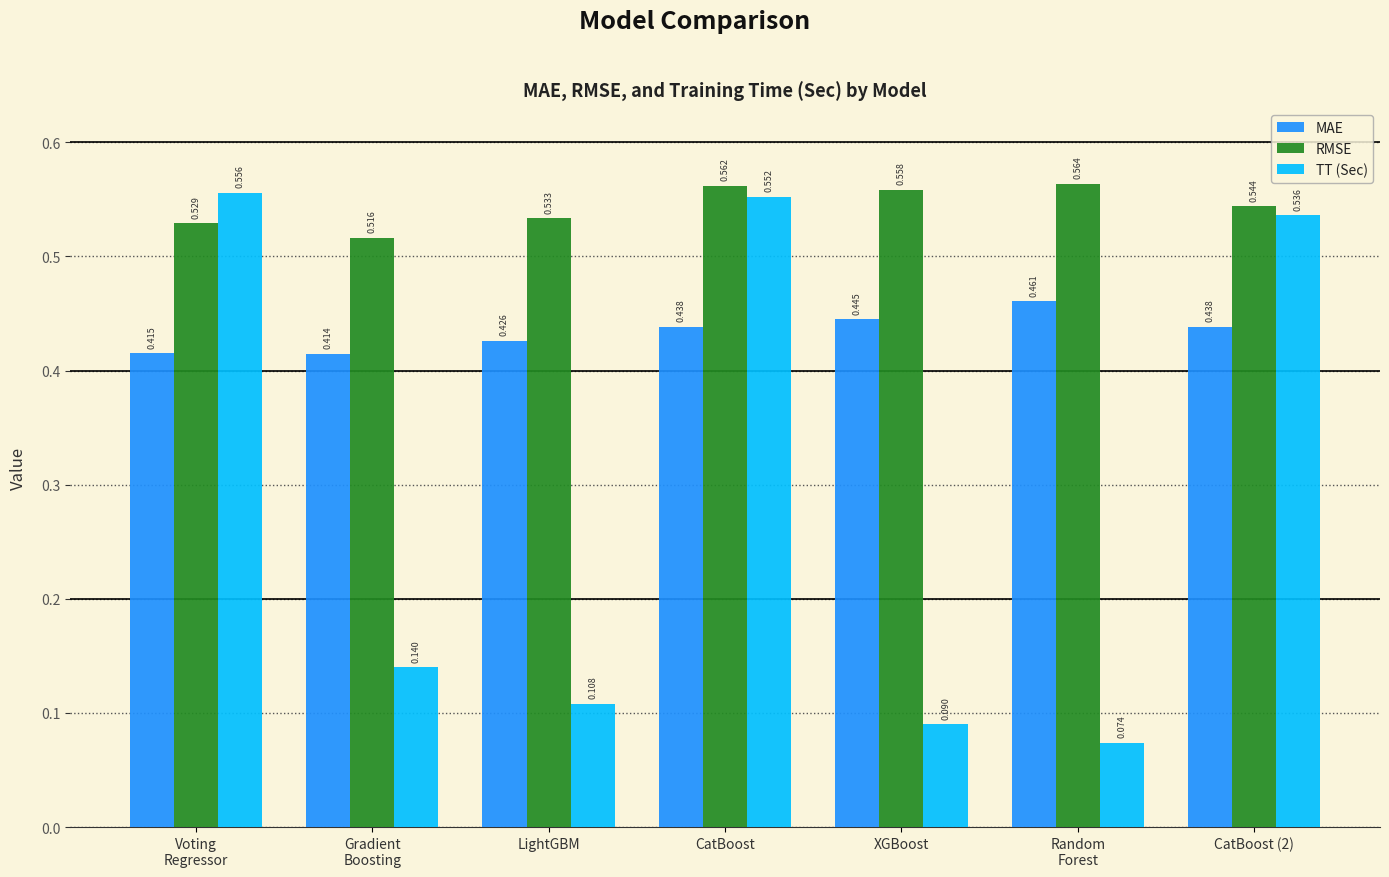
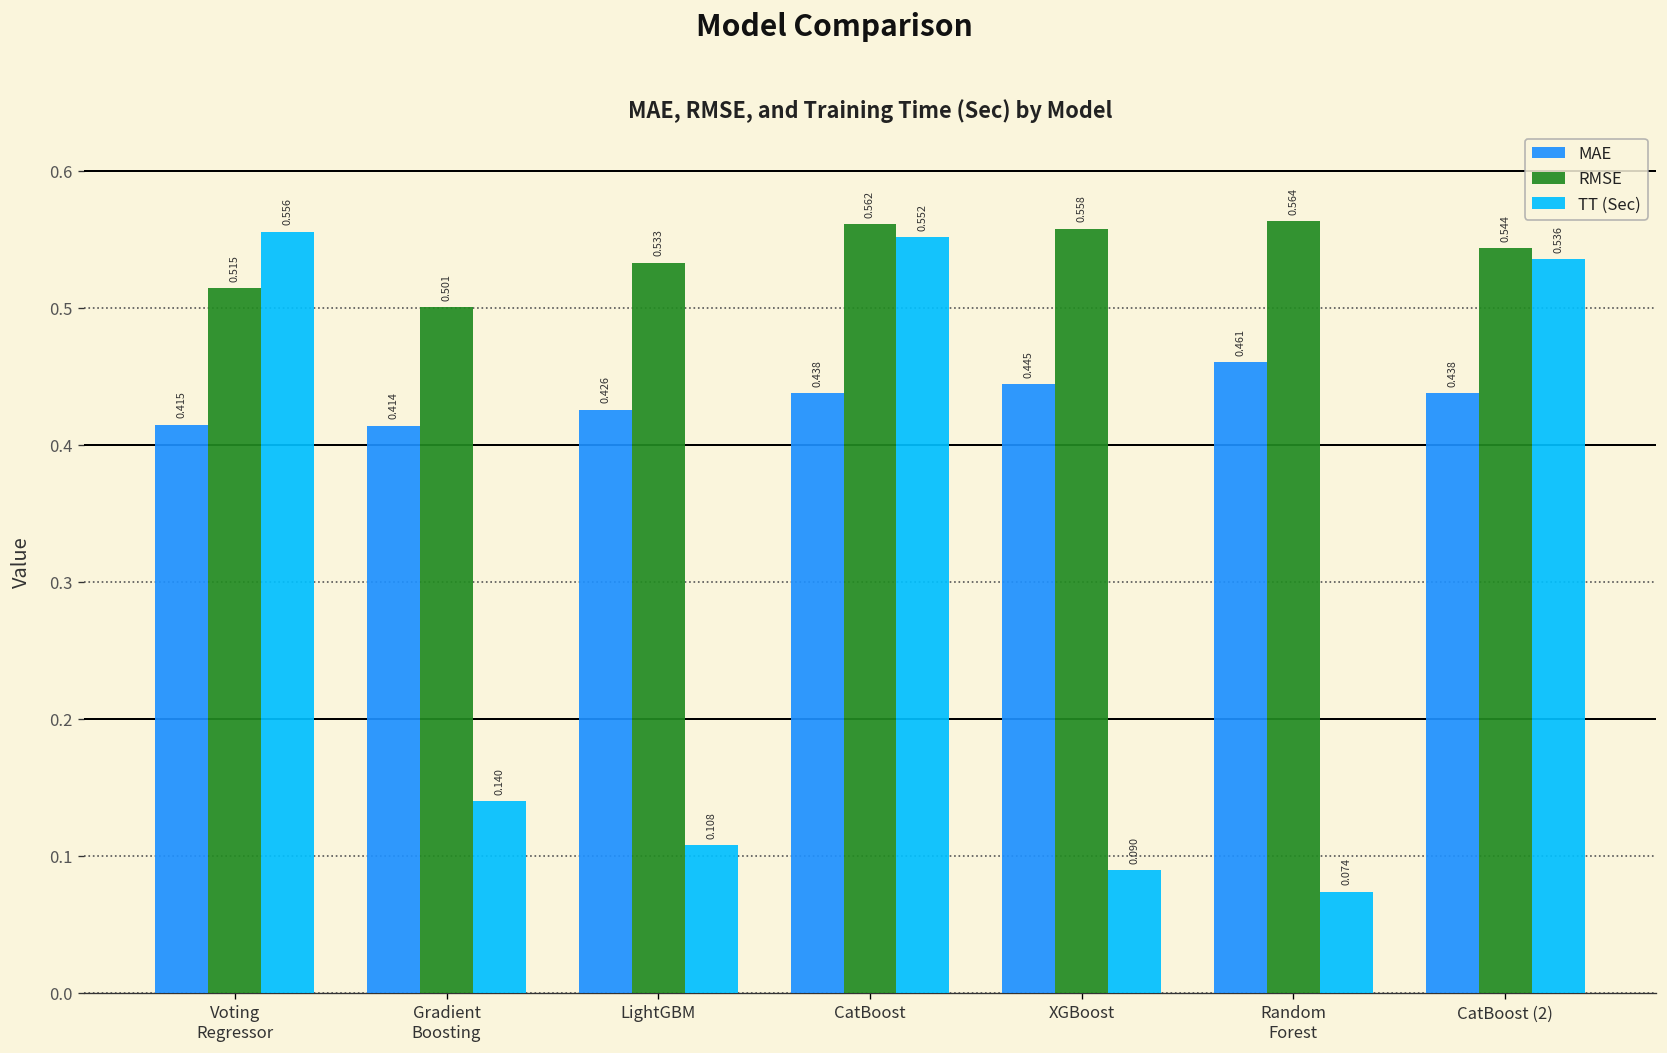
  {
    "RMSE": {
-     "Voting Regressor": 0.529,
-     "Gradient Boosting": 0.516,
+     "Voting Regressor": 0.515,
+     "Gradient Boosting": 0.501,
      "LightGBM": 0.533,
      "CatBoost": 0.562,
      "XGBoost": 0.558,
      "Random Forest": 0.564,
      "CatBoost (2)": 0.544
    }
  }
